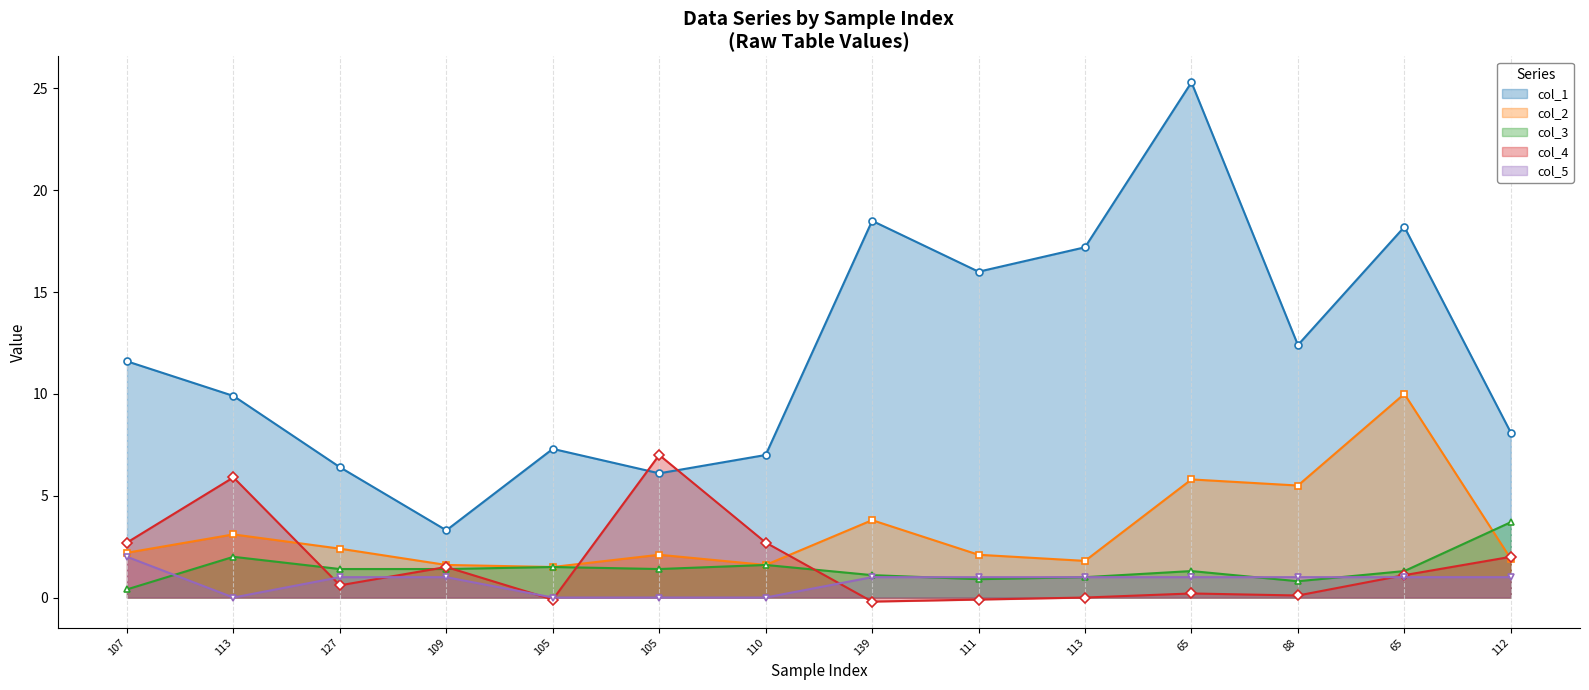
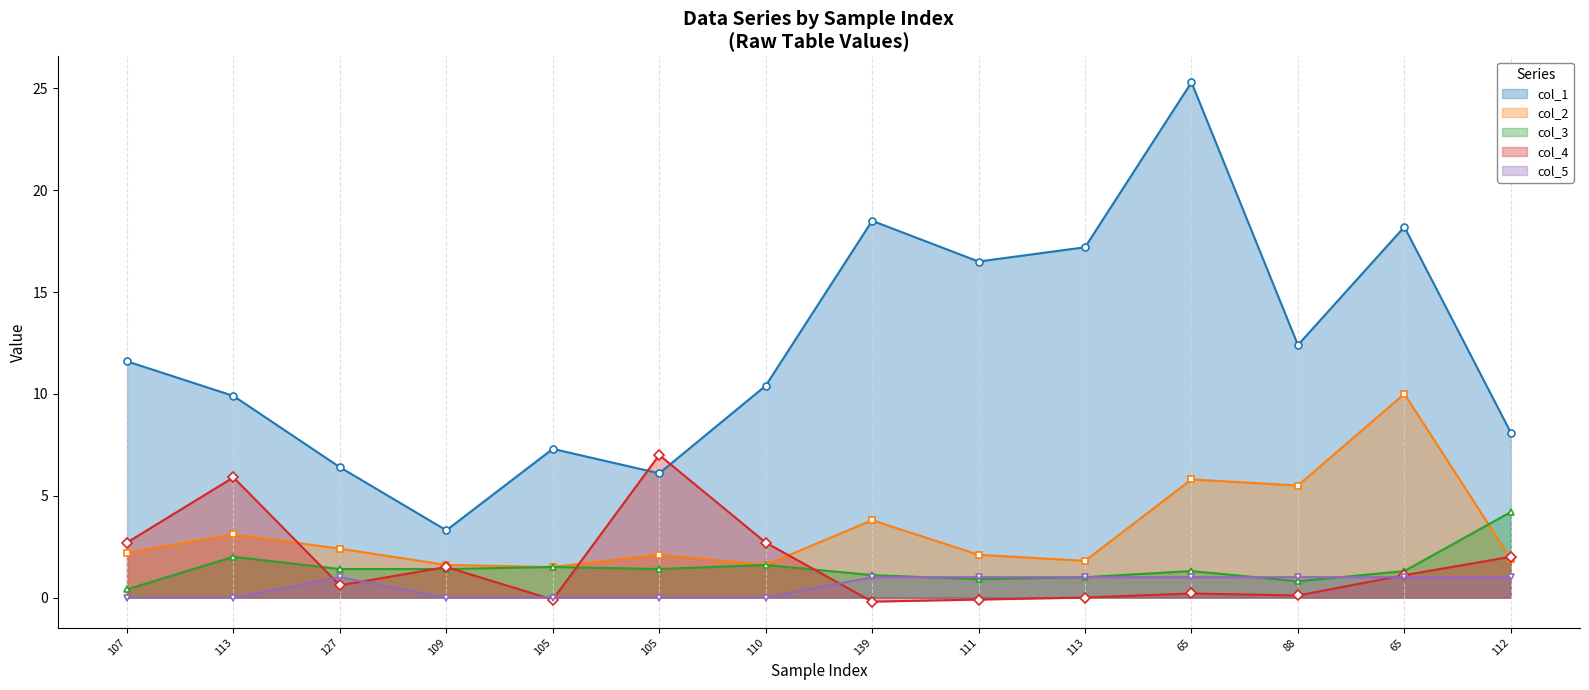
  {
    "col_1": {
      "107": 11.6,
      "127": 6.4,
      "109": 3.3,
-     "110": 7.0,
+     "110": 10.4,
      "139": 18.5,
-     "111": 16.0,
+     "111": 16.5,
      "88": 12.4,
      "112": 8.1
    },
    "col_3": {
      "107": 0.4,
      "127": 1.4,
      "88": 0.8,
-     "112": 3.7
+     "112": 4.2
    },
    "col_5": {
-     "107": 2,
+     "107": 0,
      "127": 1,
-     "109": 1,
+     "109": 0,
      "110": 0,
      "88": 1,
      "112": 1
    }
  }
